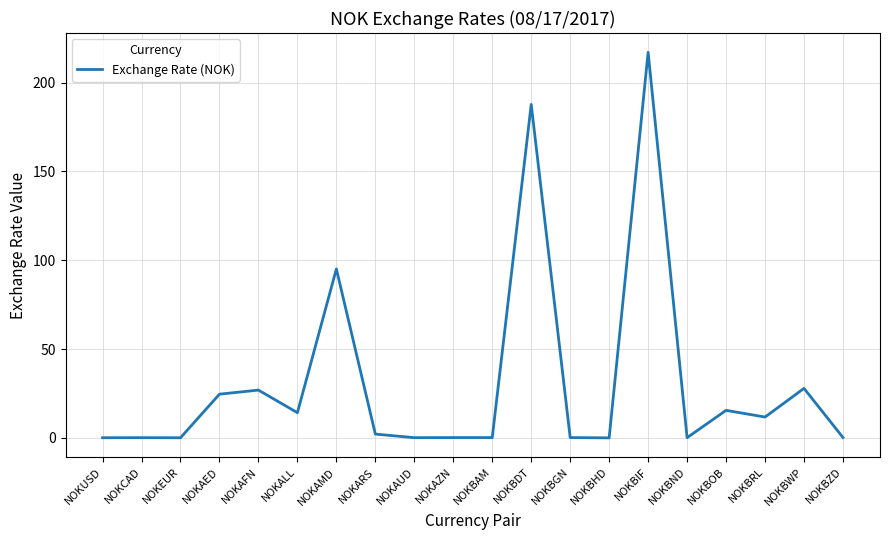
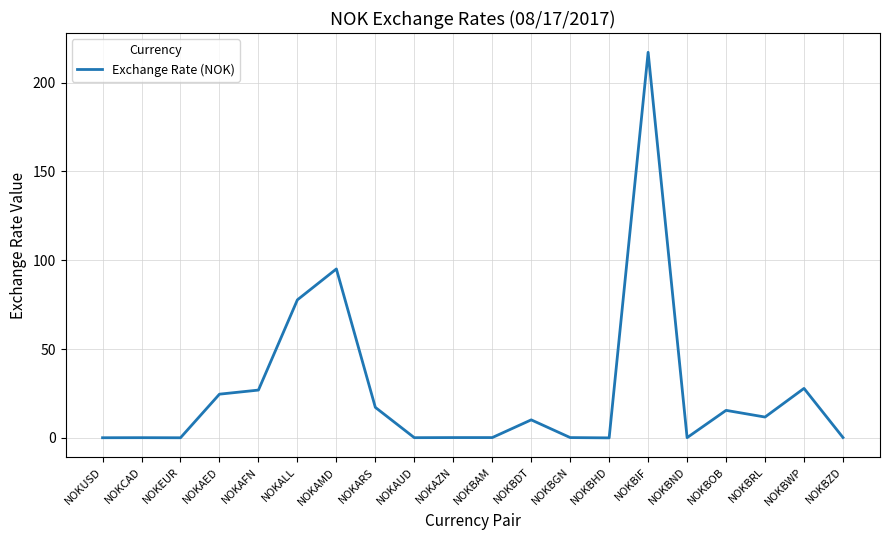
  {
    "NOKUSD": 0,
    "NOKCAD": 0,
    "NOKEUR": 0,
    "NOKAED": 25,
    "NOKAFN": 27,
-   "NOKALL": 14,
+   "NOKALL": 78,
    "NOKAMD": 95,
-   "NOKARS": 2,
+   "NOKARS": 17,
    "NOKAUD": 0,
    "NOKAZN": 0,
    "NOKBAM": 0,
-   "NOKBDT": 188,
+   "NOKBDT": 10,
    "NOKBGN": 0,
    "NOKBHD": 0,
    "NOKBIF": 217,
    "NOKBND": 0,
    "NOKBOB": 16,
    "NOKBRL": 12,
    "NOKBWP": 28,
    "NOKBZD": 0
  }
